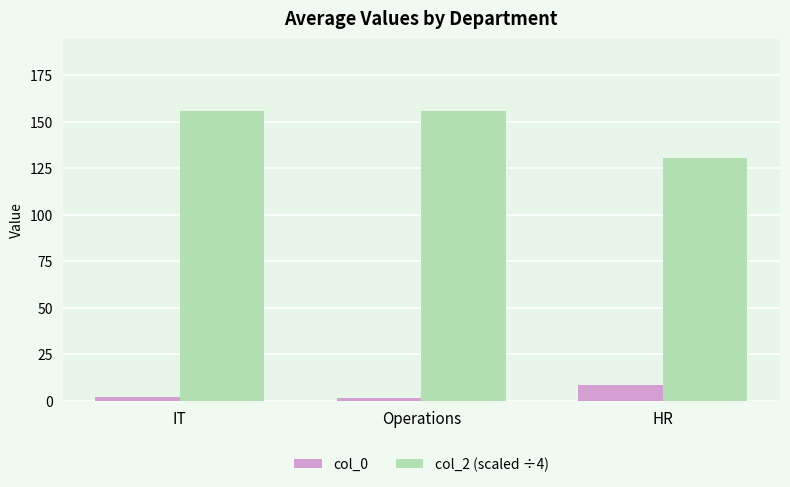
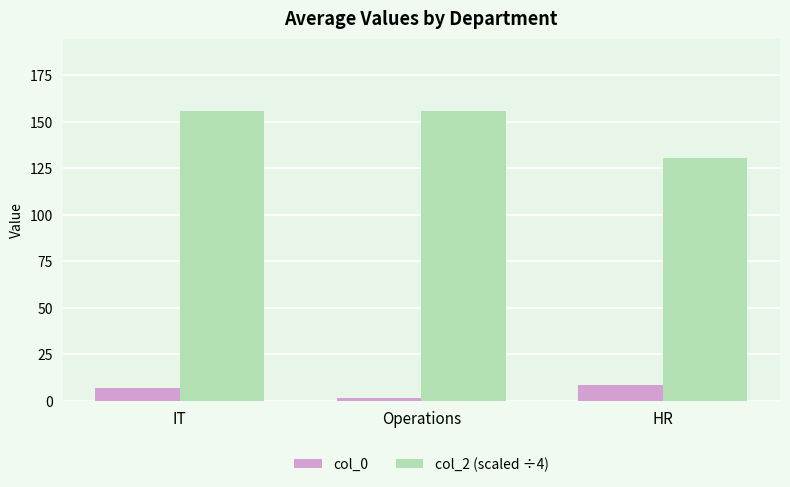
  {
    "col_0": {
-     "IT": 2,
+     "IT": 7,
      "Operations": 2,
      "HR": 9
    },
    "col_2 (scaled ÷4)": {
      "IT": 156,
      "Operations": 156,
      "HR": 131
    }
  }
